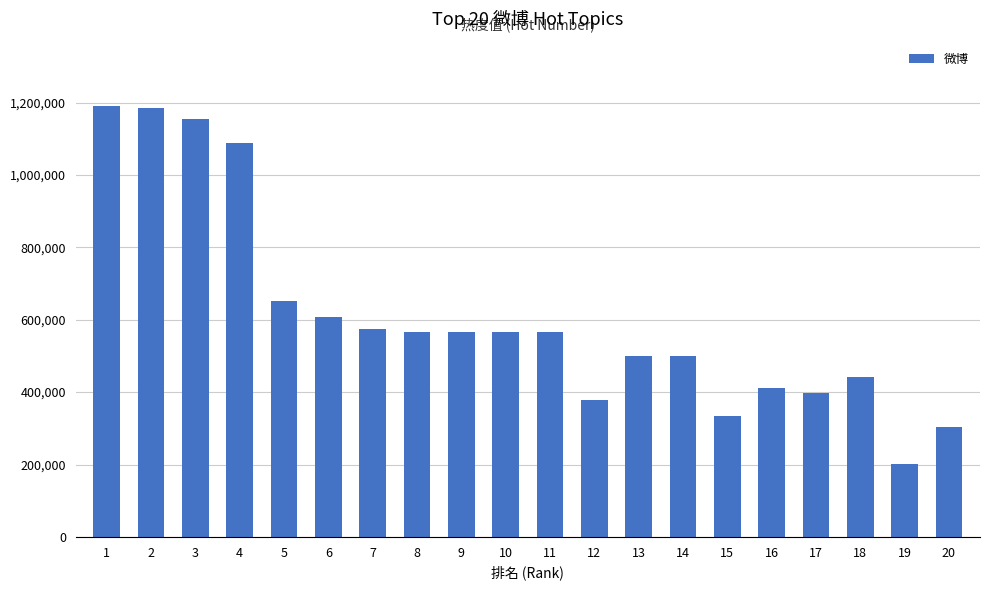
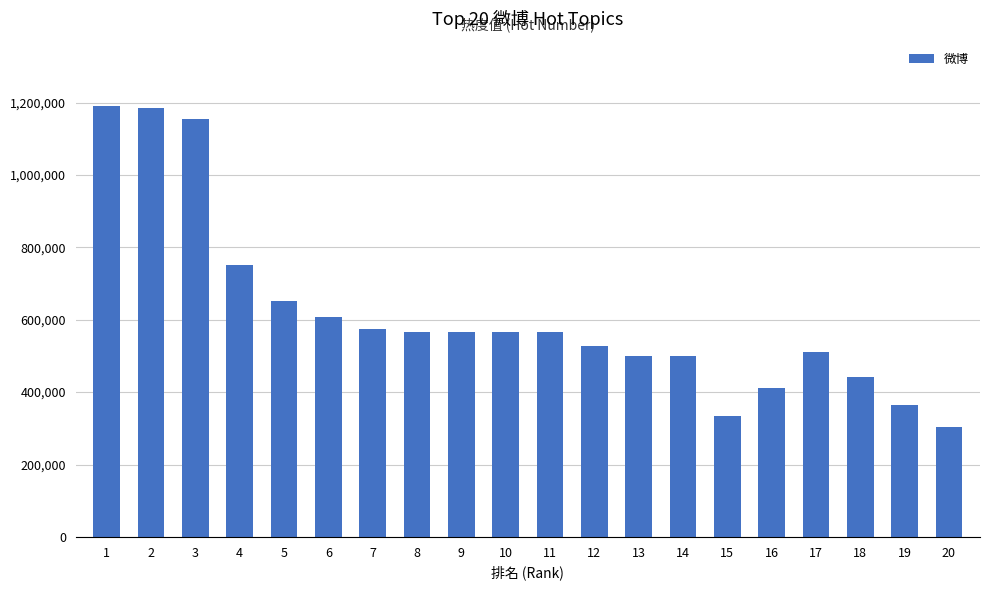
  {
    "1": "1,190,000",
    "2": "1,180,000",
    "3": "1,150,000",
-   "4": "1,090,000",
+   "4": "750,000",
    "5": "650,000",
    "6": "610,000",
    "7": "570,000",
    "8": "570,000",
    "9": "570,000",
    "10": "570,000",
    "11": "570,000",
-   "12": "380,000",
+   "12": "530,000",
    "13": "500,000",
    "14": "500,000",
    "15": "330,000",
    "16": "410,000",
-   "17": "400,000",
+   "17": "510,000",
    "18": "440,000",
-   "19": "200,000",
+   "19": "370,000",
    "20": "300,000"
  }
